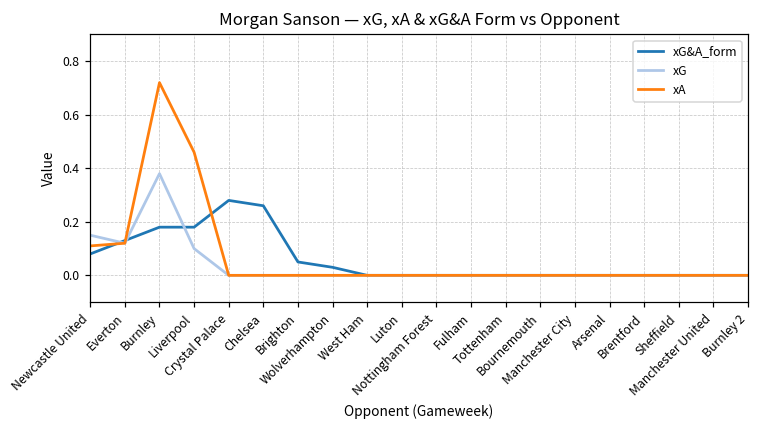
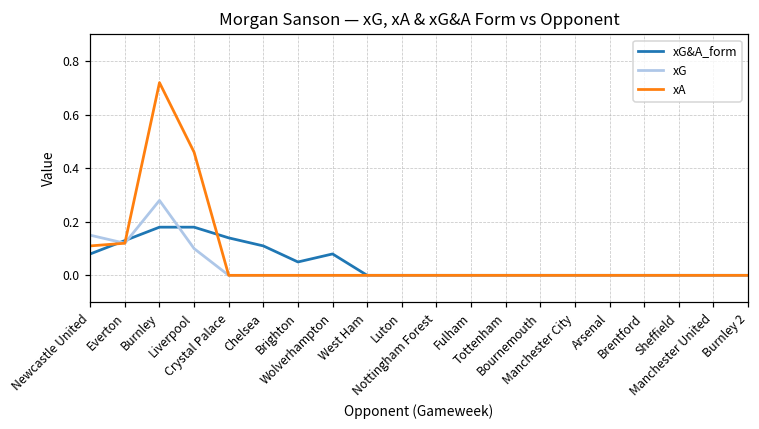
  {
    "xG&A_form": {
      "Newcastle United": 0.08,
      "Burnley": 0.18,
      "Liverpool": 0.18,
-     "Crystal Palace": 0.28,
-     "Chelsea": 0.26,
+     "Crystal Palace": 0.14,
+     "Chelsea": 0.11,
      "Brighton": 0.05,
-     "Wolverhampton": 0.03
+     "Wolverhampton": 0.08
    },
    "xG": {
      "Newcastle United": 0.15,
-     "Burnley": 0.38,
+     "Burnley": 0.28,
      "Liverpool": 0.10
    },
    "xA": {
      "Newcastle United": 0.11,
      "Burnley": 0.72,
      "Liverpool": 0.46
    }
  }
